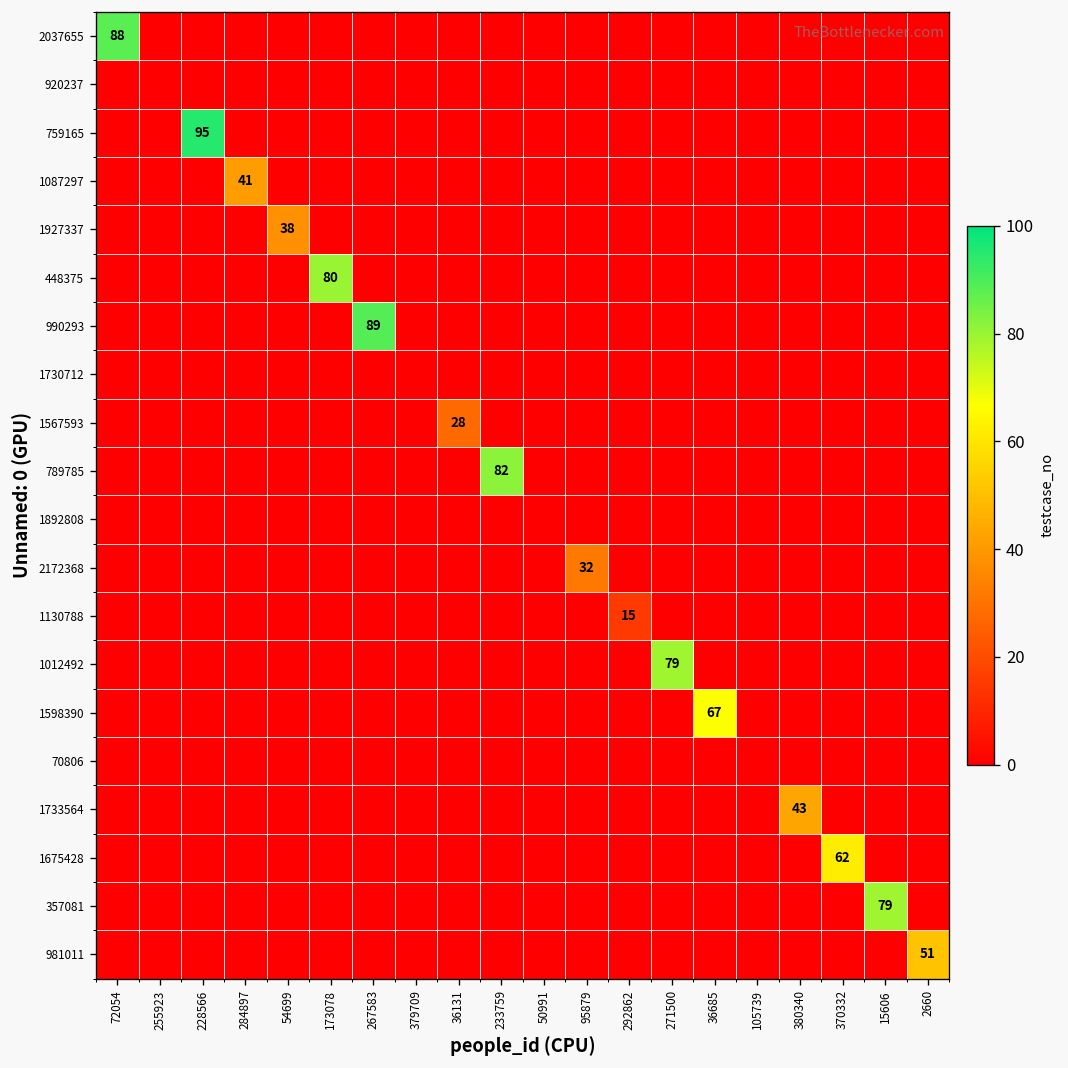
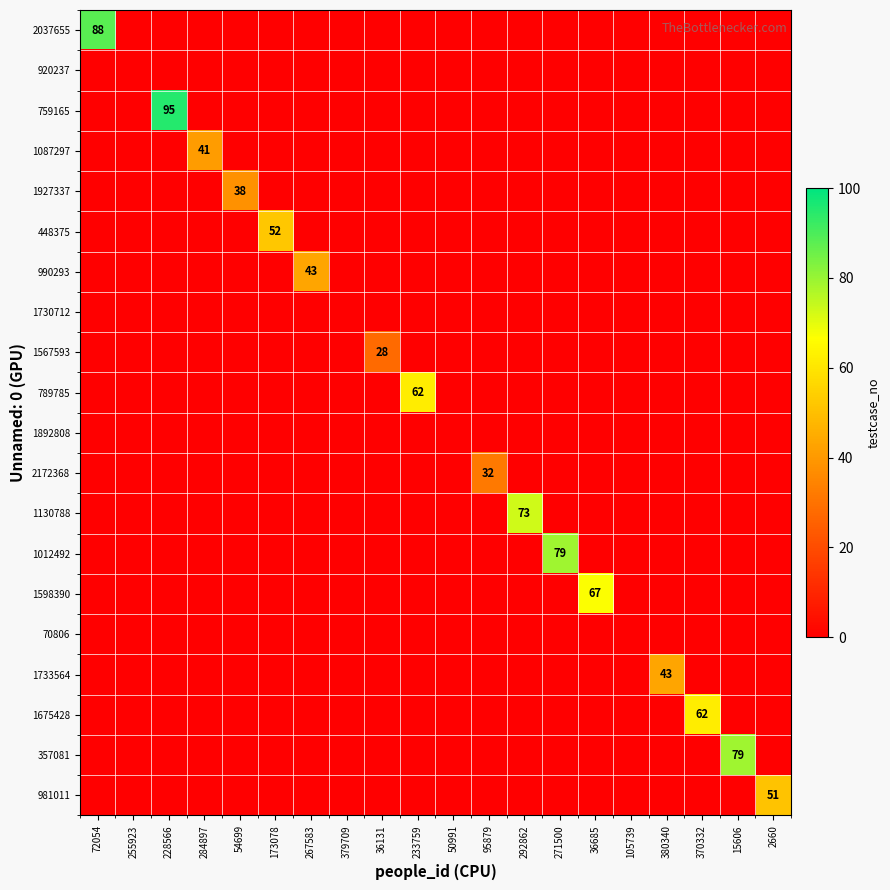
  {
    "2037655": {
      "72054": 88
    },
    "759165": {
      "228566": 95
    },
    "1087297": {
      "284897": 41
    },
    "1927337": {
      "54699": 38
    },
    "448375": {
-     "173078": 80
+     "173078": 52
    },
    "990293": {
-     "267583": 89
+     "267583": 43
    },
    "1567593": {
      "36131": 28
    },
    "789785": {
-     "233759": 82
+     "233759": 62
    },
    "2172368": {
      "95879": 32
    },
    "1130788": {
-     "292862": 15
+     "292862": 73
    },
    "1012492": {
      "271500": 79
    },
    "1598390": {
      "36685": 67
    },
    "1733564": {
      "380340": 43
    },
    "1675428": {
      "370332": 62
    },
    "357081": {
      "15606": 79
    },
    "981011": {
      "2660": 51
    }
  }
